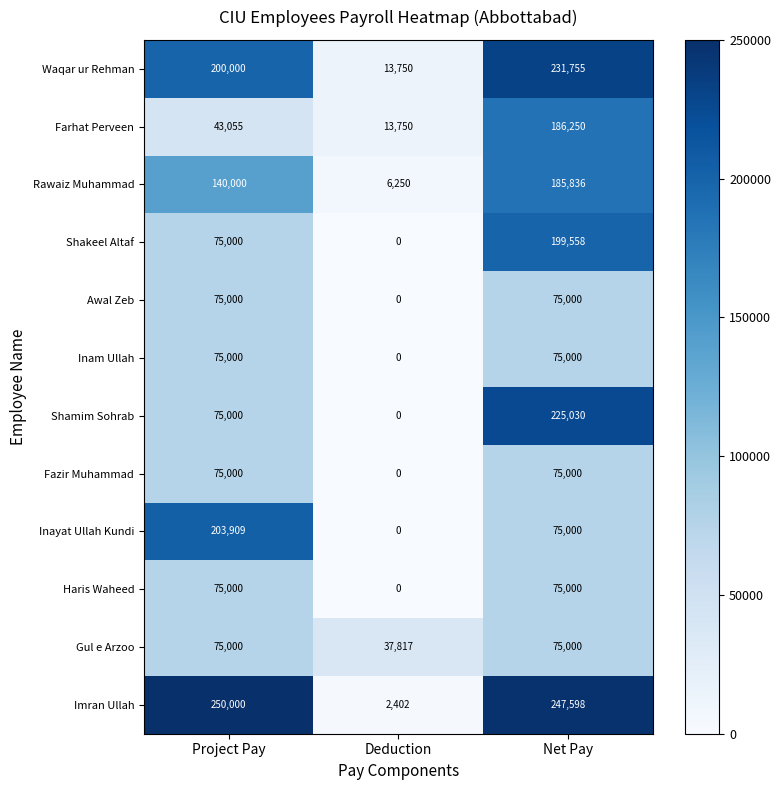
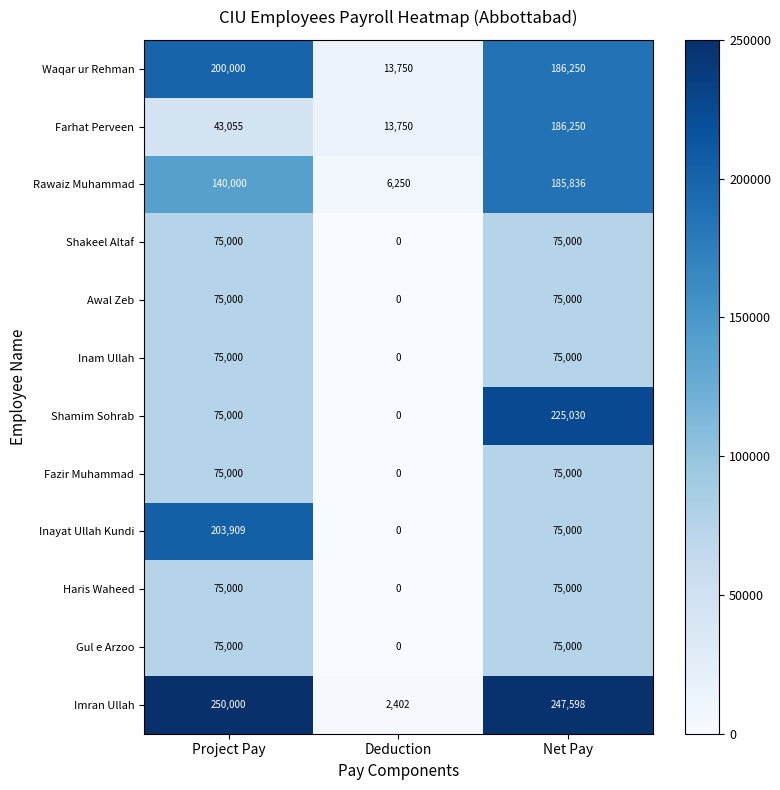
  {
    "Waqar ur Rehman": {
      "Project Pay": "200,000",
      "Deduction": "13,750",
-     "Net Pay": "231,755"
+     "Net Pay": "186,250"
    },
    "Farhat Perveen": {
      "Project Pay": "43,055",
      "Deduction": "13,750",
      "Net Pay": "186,250"
    },
    "Rawaiz Muhammad": {
      "Project Pay": "140,000",
      "Deduction": "6,250",
      "Net Pay": "185,836"
    },
    "Shakeel Altaf": {
      "Project Pay": "75,000",
      "Deduction": "0",
-     "Net Pay": "199,558"
+     "Net Pay": "75,000"
    },
    "Awal Zeb": {
      "Project Pay": "75,000",
      "Deduction": "0",
      "Net Pay": "75,000"
    },
    "Inam Ullah": {
      "Project Pay": "75,000",
      "Deduction": "0",
      "Net Pay": "75,000"
    },
    "Shamim Sohrab": {
      "Project Pay": "75,000",
      "Deduction": "0",
      "Net Pay": "225,030"
    },
    "Fazir Muhammad": {
      "Project Pay": "75,000",
      "Deduction": "0",
      "Net Pay": "75,000"
    },
    "Inayat Ullah Kundi": {
      "Project Pay": "203,909",
      "Deduction": "0",
      "Net Pay": "75,000"
    },
    "Haris Waheed": {
      "Project Pay": "75,000",
      "Deduction": "0",
      "Net Pay": "75,000"
    },
    "Gul e Arzoo": {
      "Project Pay": "75,000",
-     "Deduction": "37,817",
+     "Deduction": "0",
      "Net Pay": "75,000"
    },
    "Imran Ullah": {
      "Project Pay": "250,000",
      "Deduction": "2,402",
      "Net Pay": "247,598"
    }
  }
